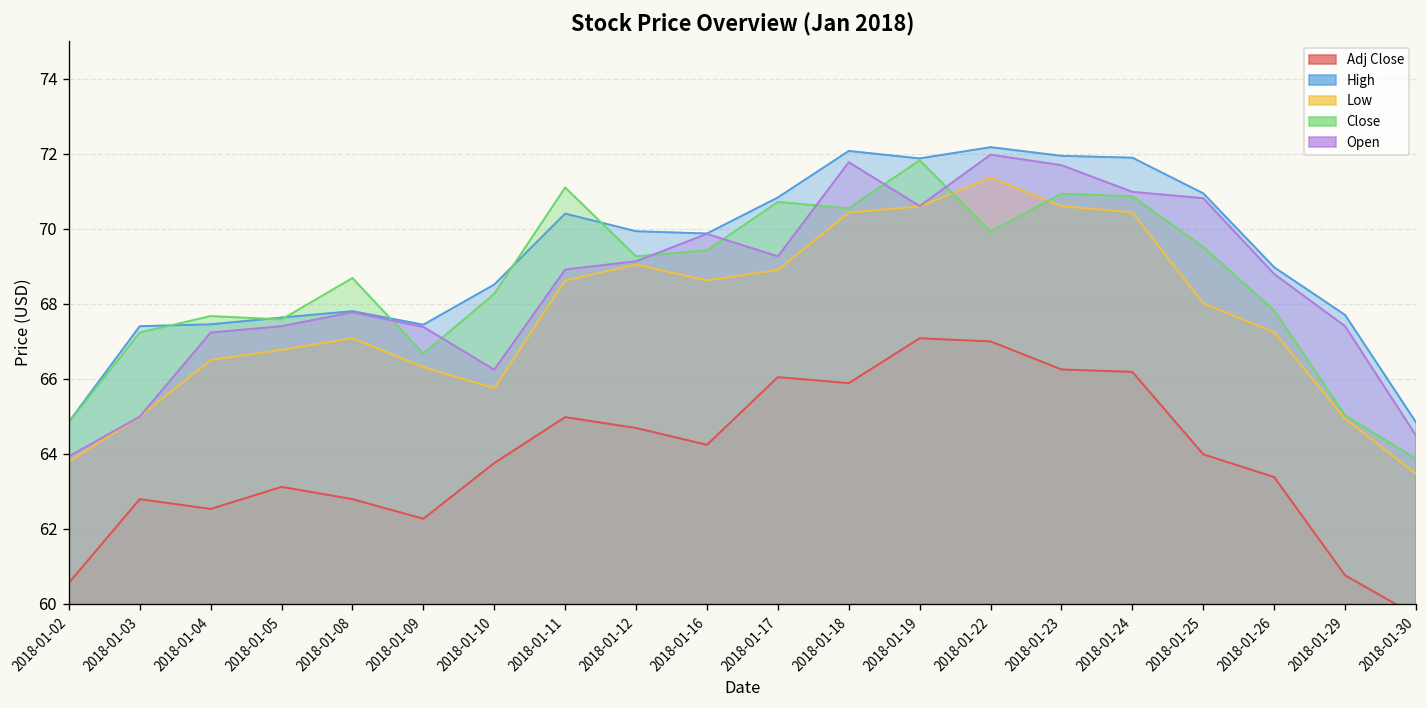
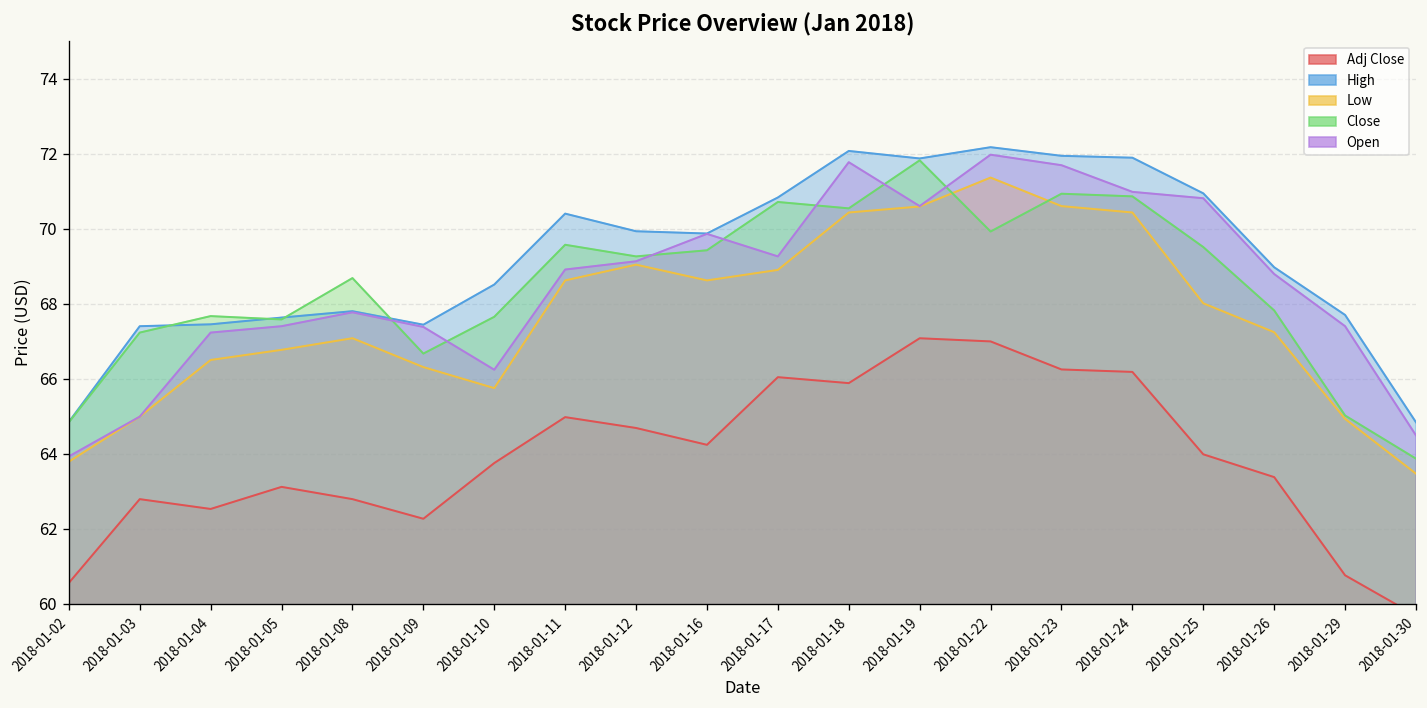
  {
    "Close": {
      "2018-01-03": 67.2,
      "2018-01-04": 67.7,
      "2018-01-08": 68.7,
      "2018-01-09": 66.7,
-     "2018-01-10": 68.3,
-     "2018-01-11": 71.1,
+     "2018-01-10": 67.7,
+     "2018-01-11": 69.6,
      "2018-01-12": 69.3,
      "2018-01-16": 69.4,
      "2018-01-17": 70.7,
      "2018-01-18": 70.5,
      "2018-01-22": 69.9,
      "2018-01-23": 70.9,
      "2018-01-24": 70.9,
      "2018-01-25": 69.5,
      "2018-01-26": 67.8,
      "2018-01-29": 65.0,
      "2018-01-30": 63.9
    }
  }
